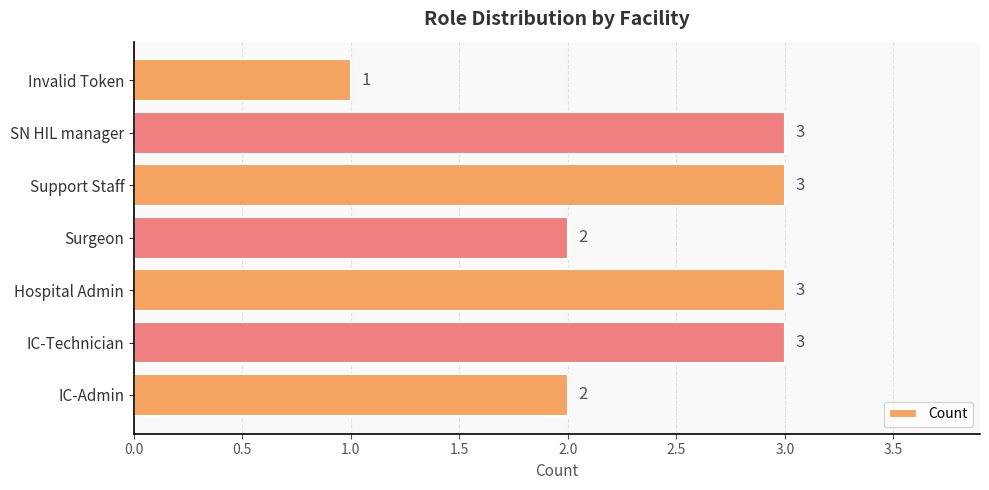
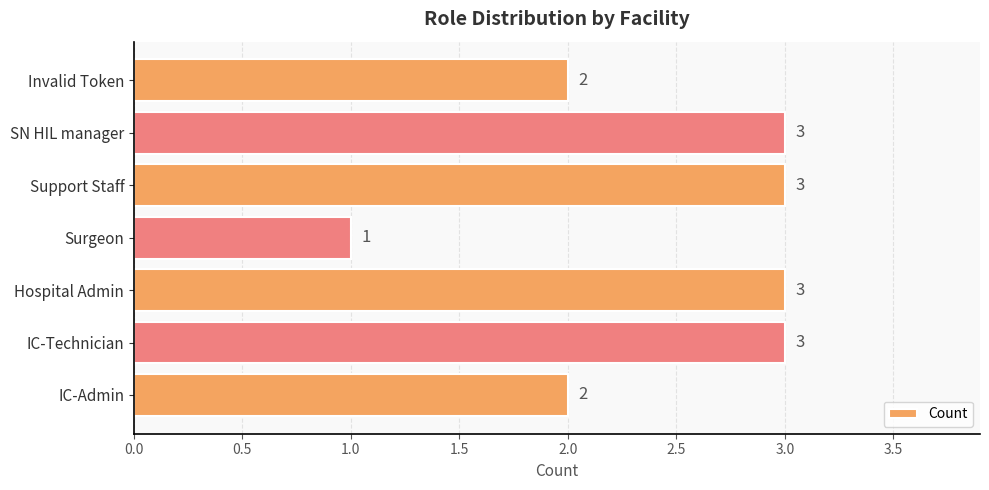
  {
-   "Invalid Token": 1,
+   "Invalid Token": 2,
    "SN HIL manager": 3,
    "Support Staff": 3,
-   "Surgeon": 2,
+   "Surgeon": 1,
    "Hospital Admin": 3,
    "IC-Technician": 3,
    "IC-Admin": 2
  }
